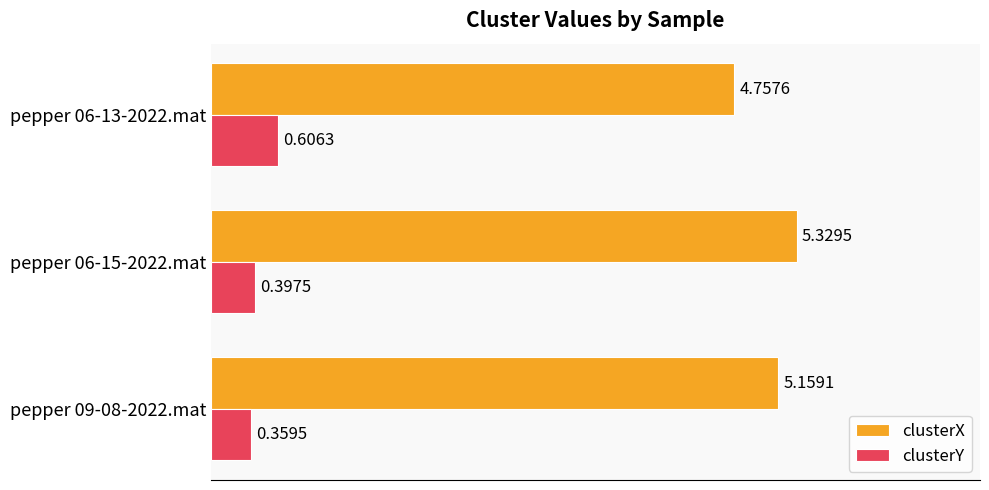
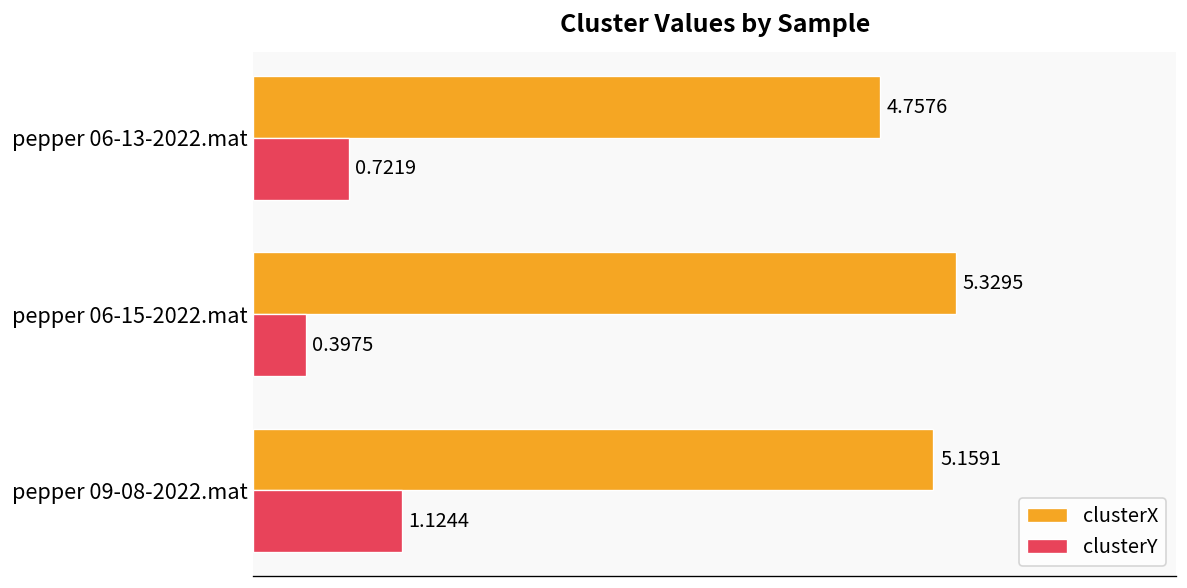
  {
    "clusterX": {
      "pepper 06-13-2022.mat": 4.7576,
      "pepper 06-15-2022.mat": 5.3295,
      "pepper 09-08-2022.mat": 5.1591
    },
    "clusterY": {
-     "pepper 06-13-2022.mat": 0.6063,
+     "pepper 06-13-2022.mat": 0.7219,
      "pepper 06-15-2022.mat": 0.3975,
-     "pepper 09-08-2022.mat": 0.3595
+     "pepper 09-08-2022.mat": 1.1244
    }
  }
